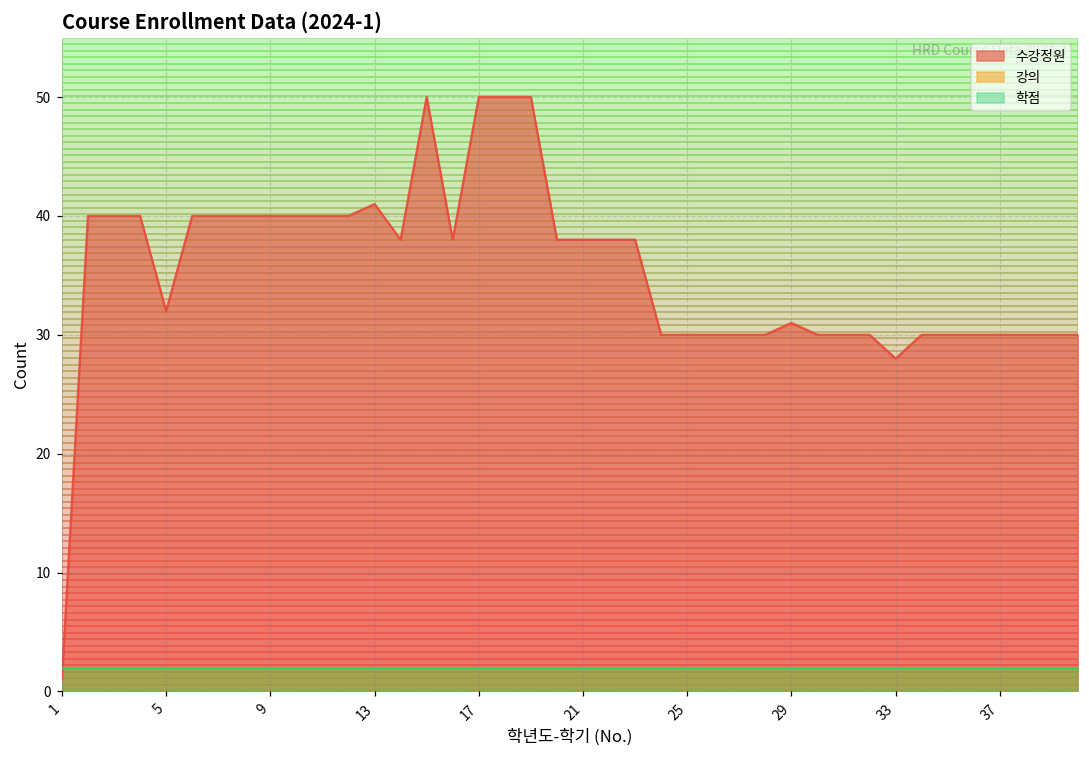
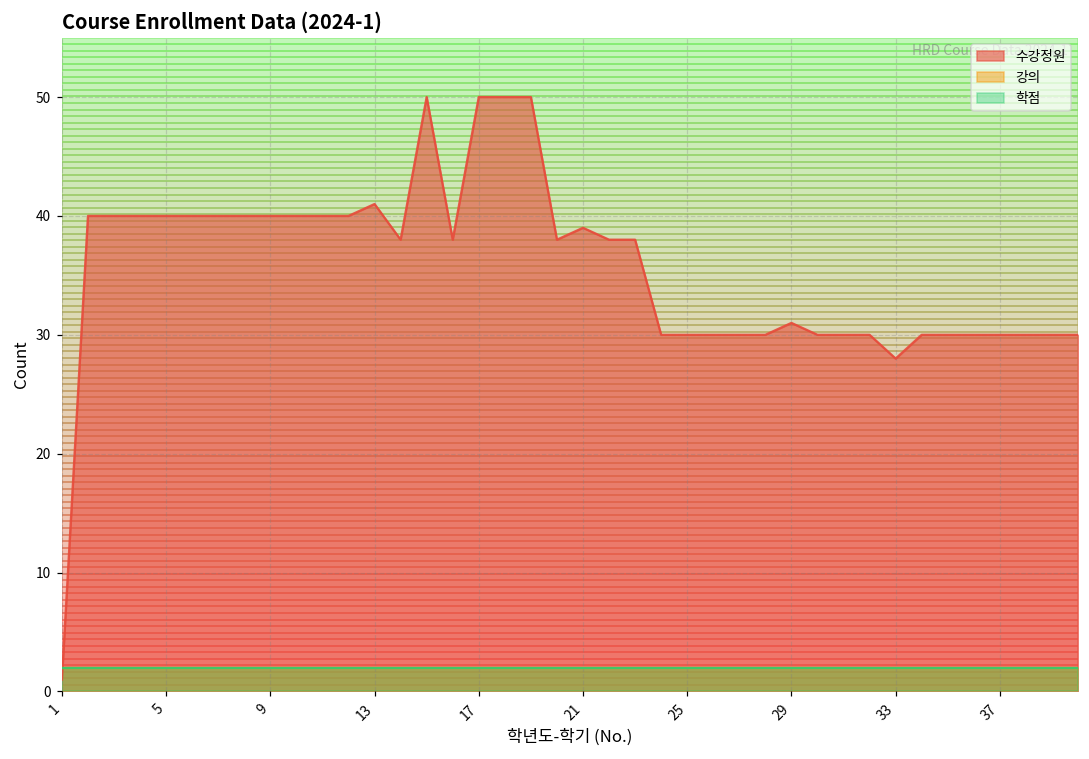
  {
    "수강정원": {
      "1": 1,
-     "5": 32,
+     "5": 40,
      "9": 40,
      "13": 41,
      "17": 50,
-     "21": 38,
+     "21": 39,
      "25": 30,
      "29": 31,
      "33": 28,
      "37": 30
    },
    "학점": {
      "1": 2,
      "5": 2,
      "9": 2,
      "13": 2,
      "17": 2,
      "21": 2,
      "25": 2,
      "29": 2,
      "33": 2,
      "37": 2
    }
  }
